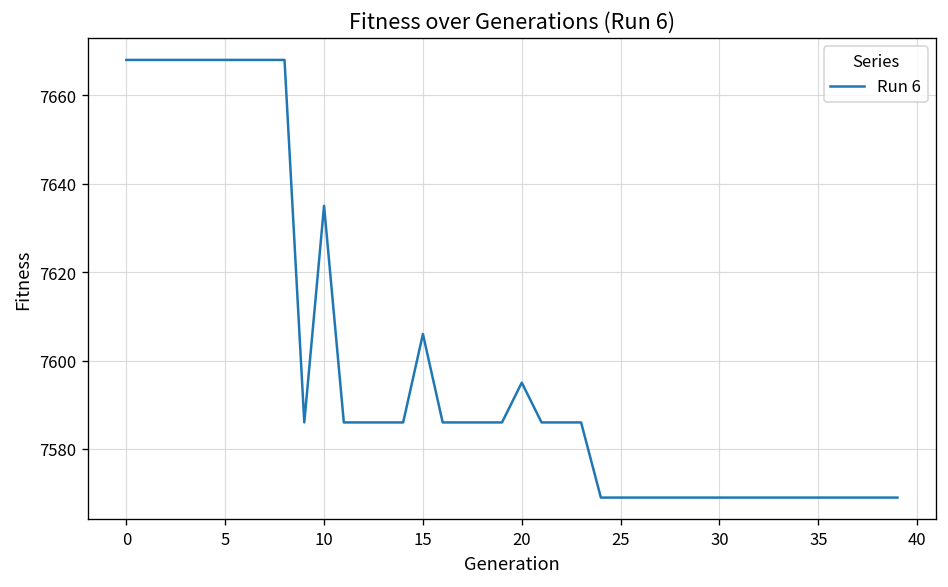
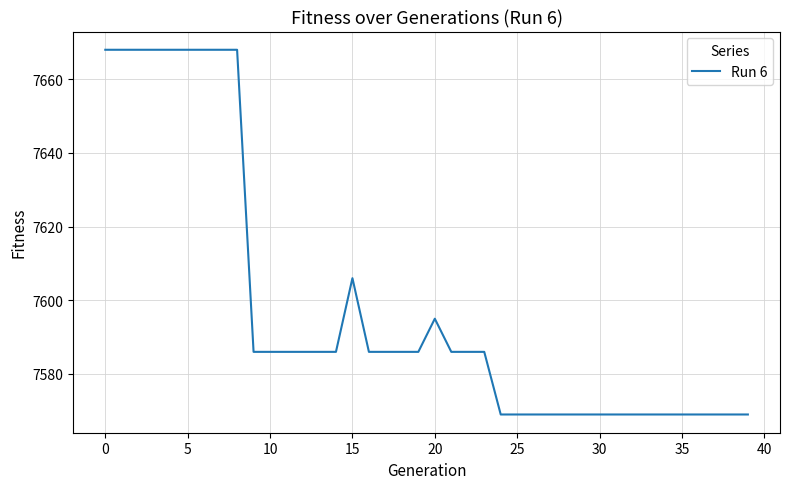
  {
    "0": 7668,
    "5": 7668,
-   "10": 7635,
+   "10": 7586,
    "15": 7606,
    "20": 7595,
    "25": 7569,
    "30": 7569,
    "35": 7569
  }
